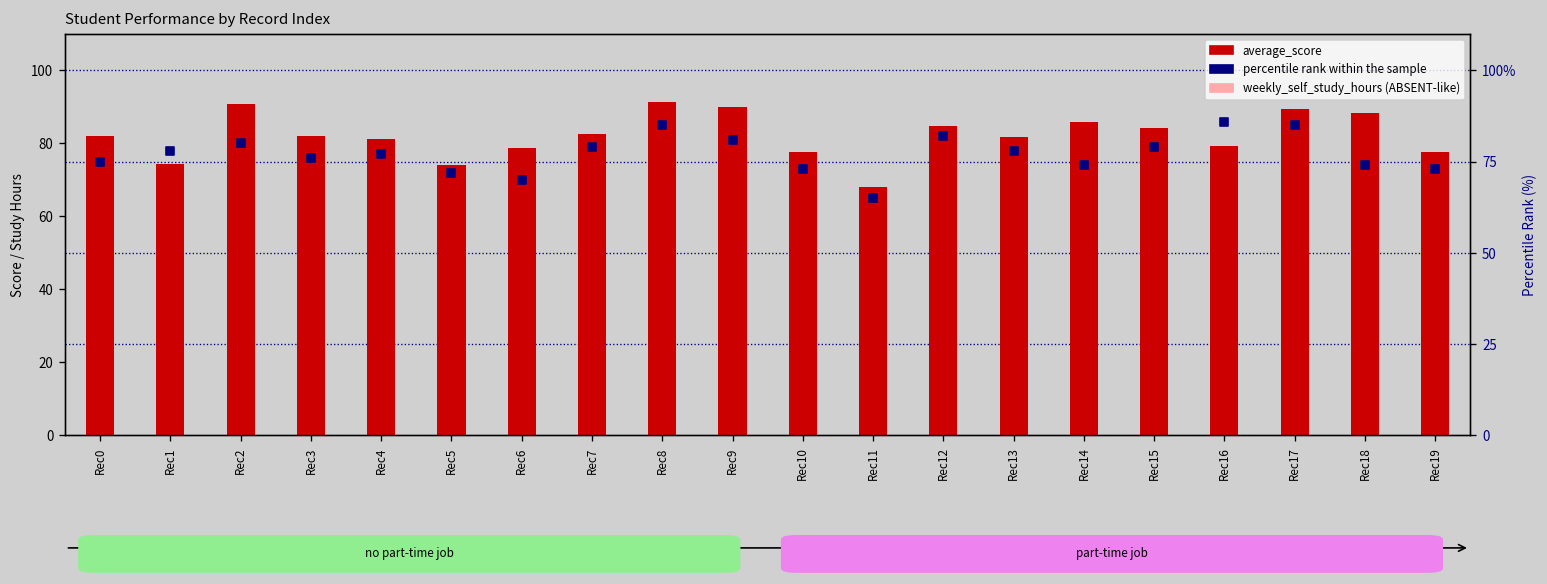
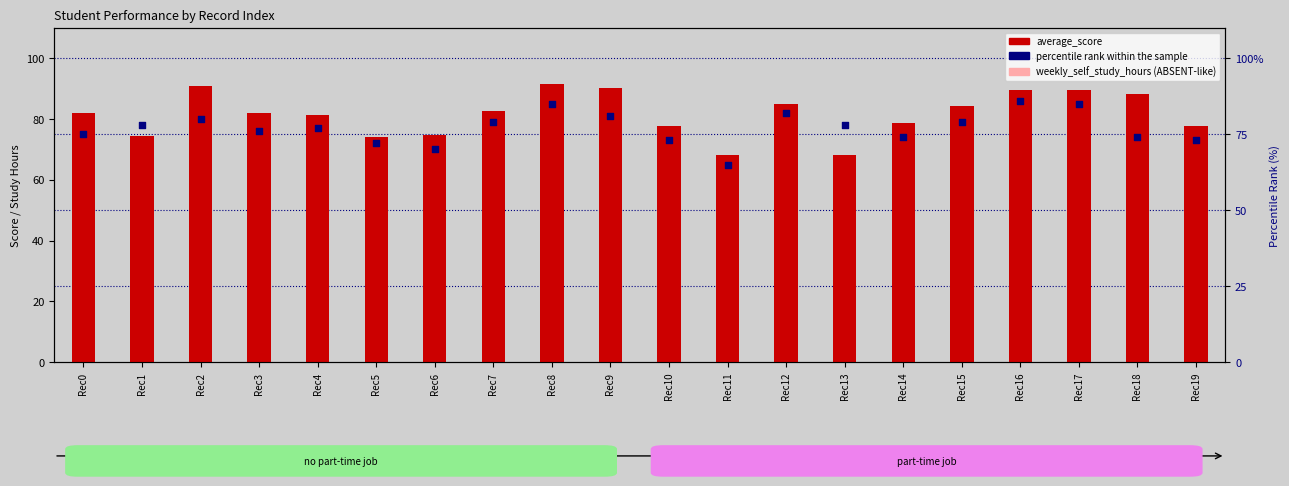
  {
    "average_score": {
      "Rec0": 82,
      "Rec1": 74,
      "Rec2": 91,
      "Rec3": 82,
      "Rec4": 81,
      "Rec5": 74,
-     "Rec6": 79,
+     "Rec6": 75,
      "Rec7": 83,
      "Rec8": 91,
      "Rec9": 90,
      "Rec10": 78,
      "Rec11": 68,
      "Rec12": 85,
-     "Rec13": 82,
-     "Rec14": 86,
+     "Rec13": 68,
+     "Rec14": 79,
      "Rec15": 84,
-     "Rec16": 79,
+     "Rec16": 90,
      "Rec17": 89,
      "Rec18": 88,
      "Rec19": 78
    }
  }
